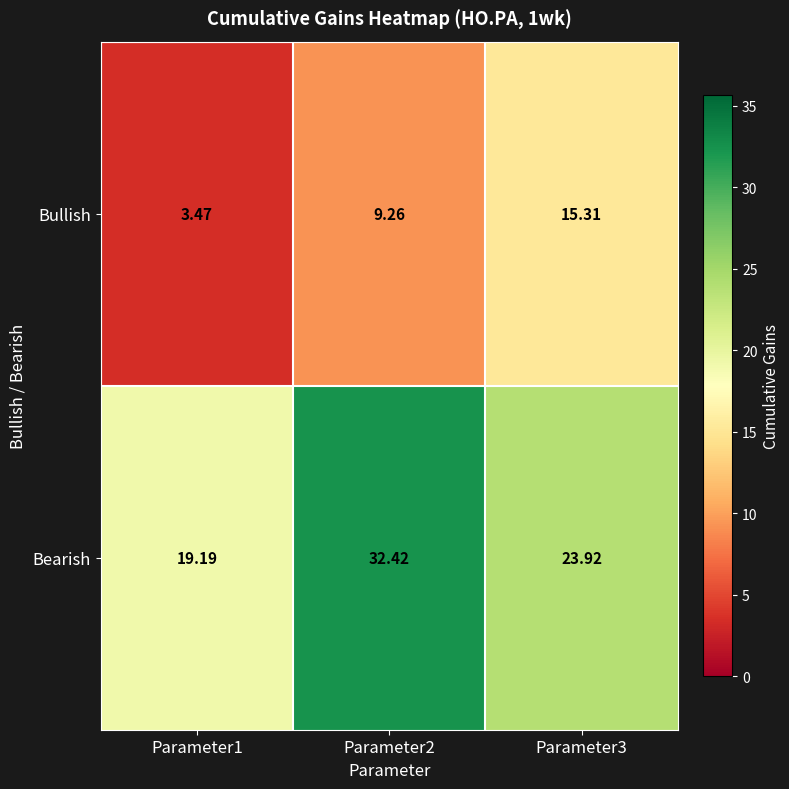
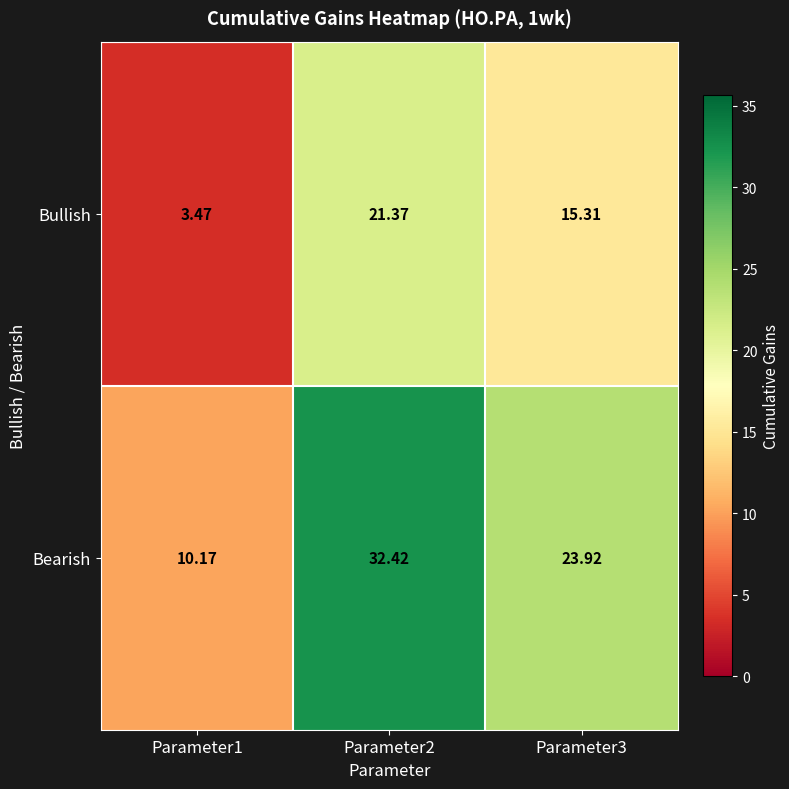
  {
    "Bullish": {
      "Parameter1": 3.47,
-     "Parameter2": 9.26,
+     "Parameter2": 21.37,
      "Parameter3": 15.31
    },
    "Bearish": {
-     "Parameter1": 19.19,
+     "Parameter1": 10.17,
      "Parameter2": 32.42,
      "Parameter3": 23.92
    }
  }
